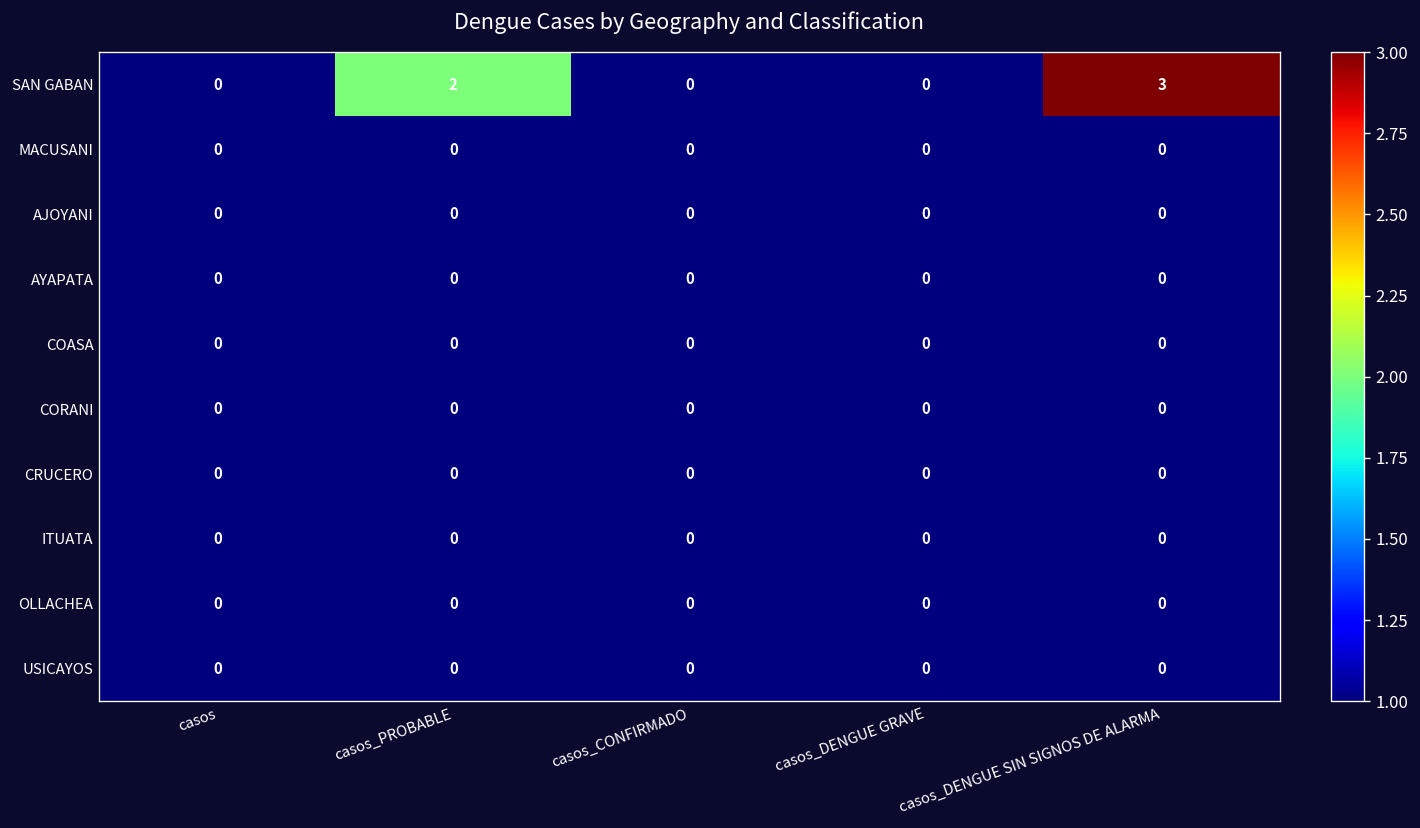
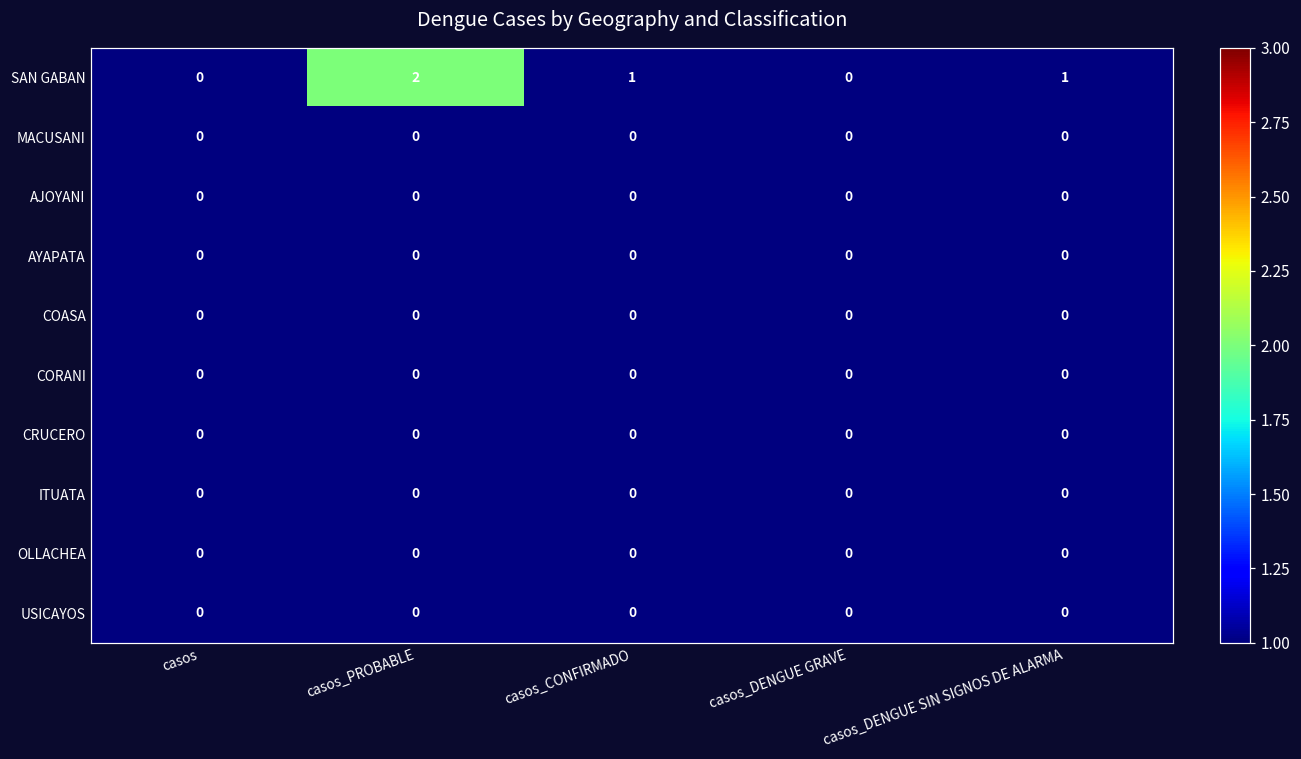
  {
    "SAN GABAN": {
      "casos": 0,
      "casos_PROBABLE": 2,
-     "casos_CONFIRMADO": 0,
+     "casos_CONFIRMADO": 1,
      "casos_DENGUE GRAVE": 0,
-     "casos_DENGUE SIN SIGNOS DE ALARMA": 3
+     "casos_DENGUE SIN SIGNOS DE ALARMA": 1
    },
    "MACUSANI": {
      "casos": 0,
      "casos_PROBABLE": 0,
      "casos_CONFIRMADO": 0,
      "casos_DENGUE GRAVE": 0,
      "casos_DENGUE SIN SIGNOS DE ALARMA": 0
    },
    "AJOYANI": {
      "casos": 0,
      "casos_PROBABLE": 0,
      "casos_CONFIRMADO": 0,
      "casos_DENGUE GRAVE": 0,
      "casos_DENGUE SIN SIGNOS DE ALARMA": 0
    },
    "AYAPATA": {
      "casos": 0,
      "casos_PROBABLE": 0,
      "casos_CONFIRMADO": 0,
      "casos_DENGUE GRAVE": 0,
      "casos_DENGUE SIN SIGNOS DE ALARMA": 0
    },
    "COASA": {
      "casos": 0,
      "casos_PROBABLE": 0,
      "casos_CONFIRMADO": 0,
      "casos_DENGUE GRAVE": 0,
      "casos_DENGUE SIN SIGNOS DE ALARMA": 0
    },
    "CORANI": {
      "casos": 0,
      "casos_PROBABLE": 0,
      "casos_CONFIRMADO": 0,
      "casos_DENGUE GRAVE": 0,
      "casos_DENGUE SIN SIGNOS DE ALARMA": 0
    },
    "CRUCERO": {
      "casos": 0,
      "casos_PROBABLE": 0,
      "casos_CONFIRMADO": 0,
      "casos_DENGUE GRAVE": 0,
      "casos_DENGUE SIN SIGNOS DE ALARMA": 0
    },
    "ITUATA": {
      "casos": 0,
      "casos_PROBABLE": 0,
      "casos_CONFIRMADO": 0,
      "casos_DENGUE GRAVE": 0,
      "casos_DENGUE SIN SIGNOS DE ALARMA": 0
    },
    "OLLACHEA": {
      "casos": 0,
      "casos_PROBABLE": 0,
      "casos_CONFIRMADO": 0,
      "casos_DENGUE GRAVE": 0,
      "casos_DENGUE SIN SIGNOS DE ALARMA": 0
    },
    "USICAYOS": {
      "casos": 0,
      "casos_PROBABLE": 0,
      "casos_CONFIRMADO": 0,
      "casos_DENGUE GRAVE": 0,
      "casos_DENGUE SIN SIGNOS DE ALARMA": 0
    }
  }
